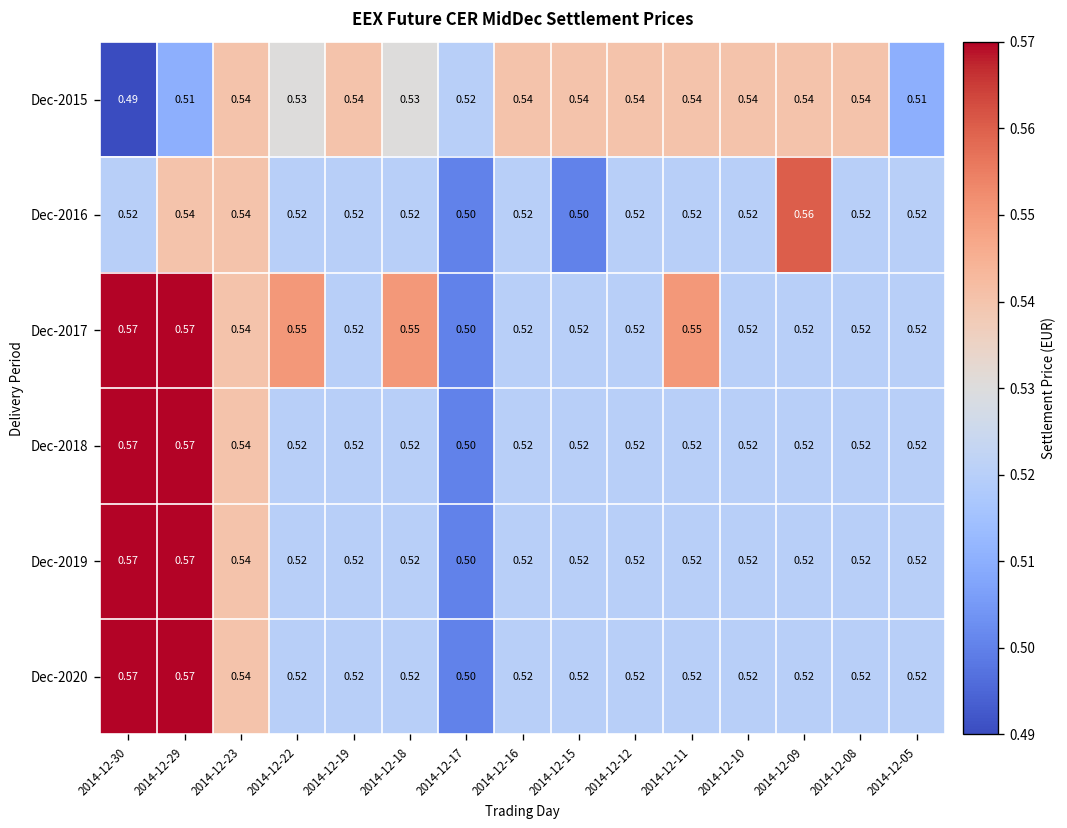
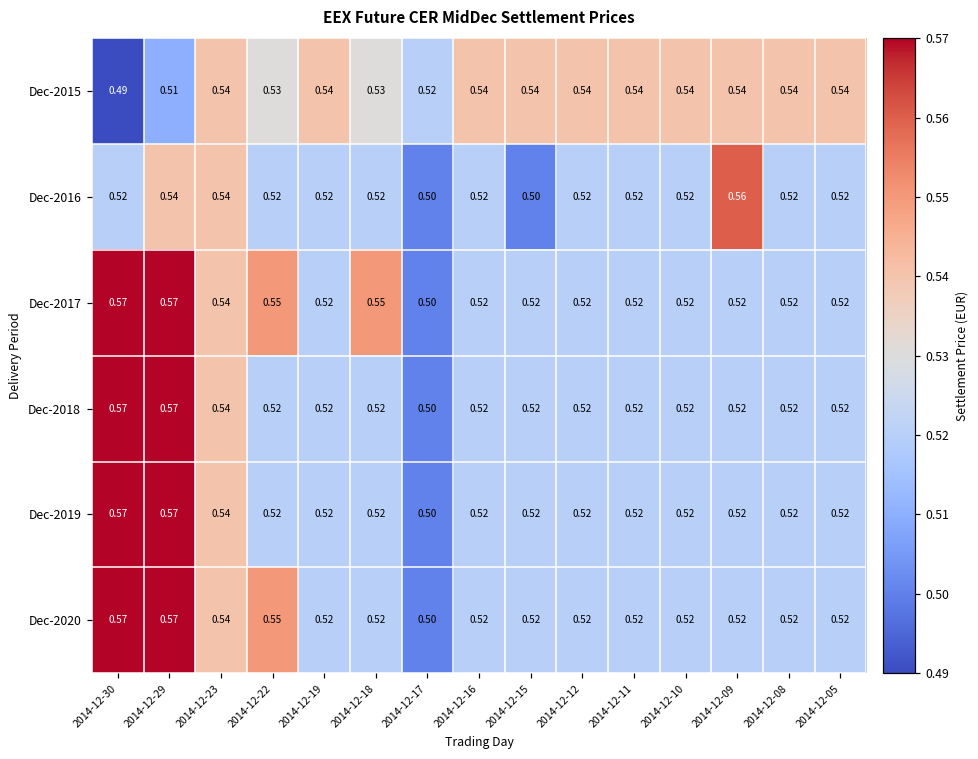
  {
    "Dec-2015": {
      "2014-12-30": 0.49,
      "2014-12-29": 0.51,
      "2014-12-23": 0.54,
      "2014-12-22": 0.53,
      "2014-12-19": 0.54,
      "2014-12-18": 0.53,
      "2014-12-17": 0.52,
      "2014-12-16": 0.54,
      "2014-12-15": 0.54,
      "2014-12-12": 0.54,
      "2014-12-11": 0.54,
      "2014-12-10": 0.54,
      "2014-12-09": 0.54,
      "2014-12-08": 0.54,
-     "2014-12-05": 0.51
+     "2014-12-05": 0.54
    },
    "Dec-2016": {
      "2014-12-30": 0.52,
      "2014-12-29": 0.54,
      "2014-12-23": 0.54,
      "2014-12-22": 0.52,
      "2014-12-19": 0.52,
      "2014-12-18": 0.52,
      "2014-12-17": 0.50,
      "2014-12-16": 0.52,
      "2014-12-15": 0.50,
      "2014-12-12": 0.52,
      "2014-12-11": 0.52,
      "2014-12-10": 0.52,
      "2014-12-09": 0.56,
      "2014-12-08": 0.52,
      "2014-12-05": 0.52
    },
    "Dec-2017": {
      "2014-12-30": 0.57,
      "2014-12-29": 0.57,
      "2014-12-23": 0.54,
      "2014-12-22": 0.55,
      "2014-12-19": 0.52,
      "2014-12-18": 0.55,
      "2014-12-17": 0.50,
      "2014-12-16": 0.52,
      "2014-12-15": 0.52,
      "2014-12-12": 0.52,
-     "2014-12-11": 0.55,
+     "2014-12-11": 0.52,
      "2014-12-10": 0.52,
      "2014-12-09": 0.52,
      "2014-12-08": 0.52,
      "2014-12-05": 0.52
    },
    "Dec-2018": {
      "2014-12-30": 0.57,
      "2014-12-29": 0.57,
      "2014-12-23": 0.54,
      "2014-12-22": 0.52,
      "2014-12-19": 0.52,
      "2014-12-18": 0.52,
      "2014-12-17": 0.50,
      "2014-12-16": 0.52,
      "2014-12-15": 0.52,
      "2014-12-12": 0.52,
      "2014-12-11": 0.52,
      "2014-12-10": 0.52,
      "2014-12-09": 0.52,
      "2014-12-08": 0.52,
      "2014-12-05": 0.52
    },
    "Dec-2019": {
      "2014-12-30": 0.57,
      "2014-12-29": 0.57,
      "2014-12-23": 0.54,
      "2014-12-22": 0.52,
      "2014-12-19": 0.52,
      "2014-12-18": 0.52,
      "2014-12-17": 0.50,
      "2014-12-16": 0.52,
      "2014-12-15": 0.52,
      "2014-12-12": 0.52,
      "2014-12-11": 0.52,
      "2014-12-10": 0.52,
      "2014-12-09": 0.52,
      "2014-12-08": 0.52,
      "2014-12-05": 0.52
    },
    "Dec-2020": {
      "2014-12-30": 0.57,
      "2014-12-29": 0.57,
      "2014-12-23": 0.54,
-     "2014-12-22": 0.52,
+     "2014-12-22": 0.55,
      "2014-12-19": 0.52,
      "2014-12-18": 0.52,
      "2014-12-17": 0.50,
      "2014-12-16": 0.52,
      "2014-12-15": 0.52,
      "2014-12-12": 0.52,
      "2014-12-11": 0.52,
      "2014-12-10": 0.52,
      "2014-12-09": 0.52,
      "2014-12-08": 0.52,
      "2014-12-05": 0.52
    }
  }
